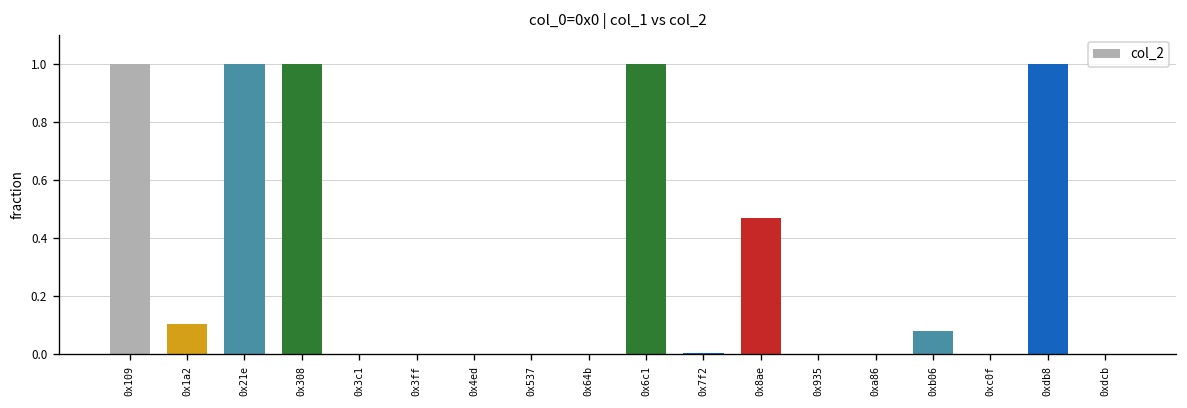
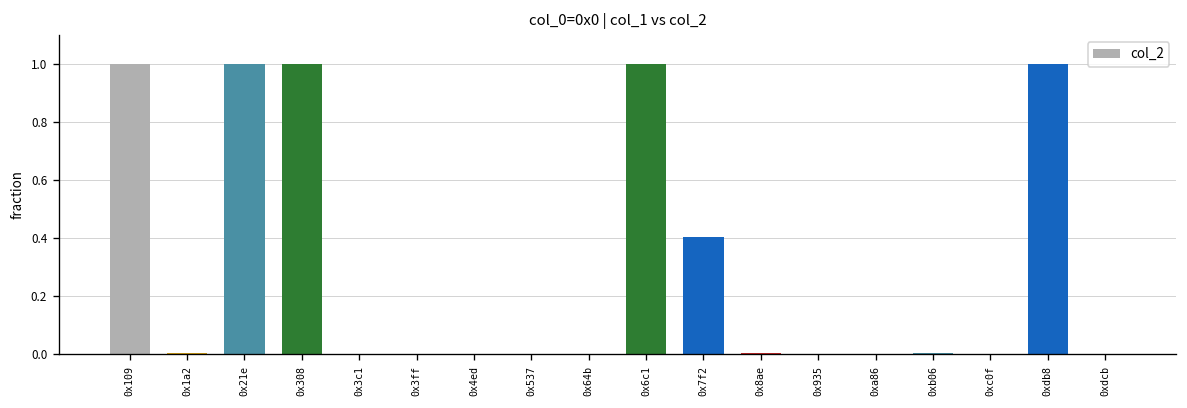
  {
    "0x109": 1.00,
-   "0x1a2": 0.10,
+   "0x1a2": 0.00,
    "0x21e": 1.00,
    "0x308": 1.00,
    "0x6c1": 1.00,
-   "0x7f2": 0.00,
-   "0x8ae": 0.47,
-   "0xb06": 0.08,
+   "0x7f2": 0.41,
+   "0x8ae": 0.00,
+   "0xb06": 0.00,
    "0xdb8": 1.00
  }
